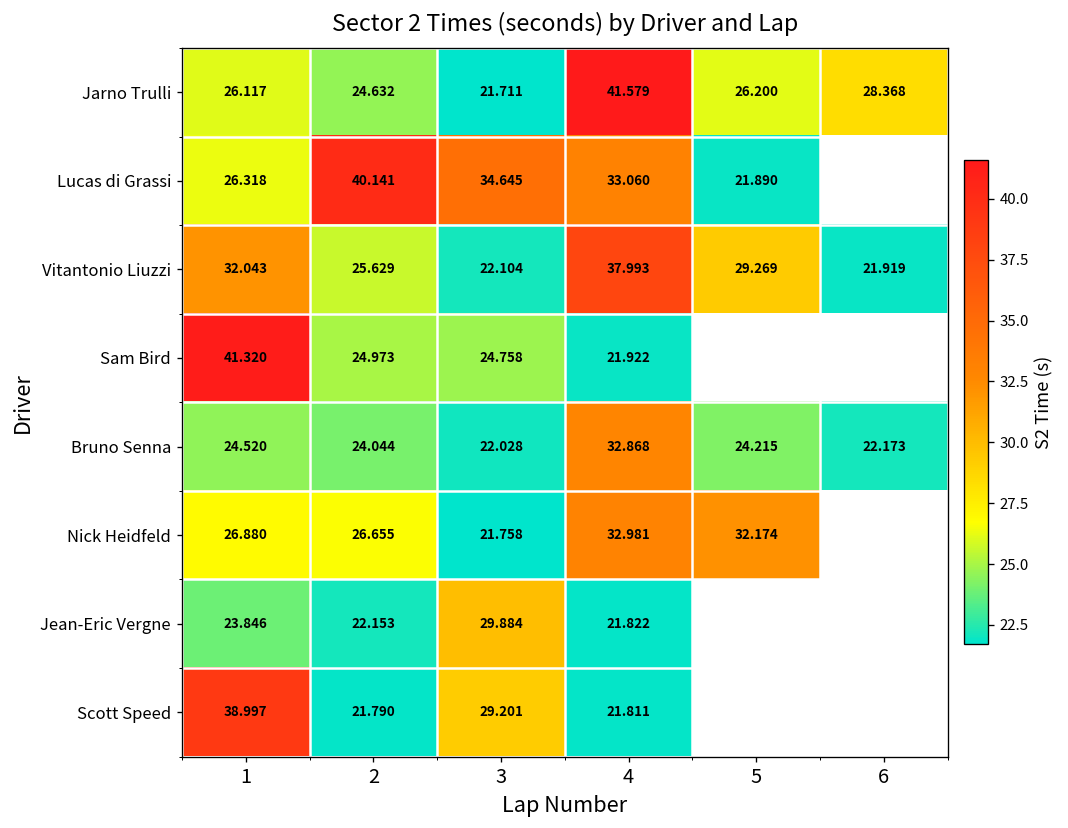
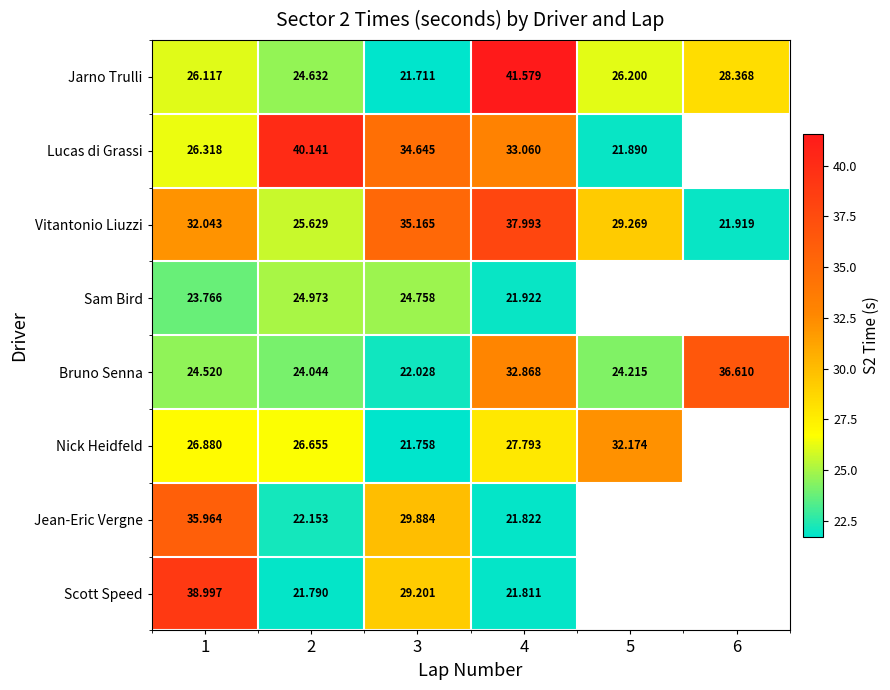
  {
    "Jarno Trulli": {
      "1": 26.117,
      "2": 24.632,
      "3": 21.711,
      "4": 41.579,
      "5": 26.200,
      "6": 28.368
    },
    "Lucas di Grassi": {
      "1": 26.318,
      "2": 40.141,
      "3": 34.645,
      "4": 33.060,
      "5": 21.890
    },
    "Vitantonio Liuzzi": {
      "1": 32.043,
      "2": 25.629,
-     "3": 22.104,
+     "3": 35.165,
      "4": 37.993,
      "5": 29.269,
      "6": 21.919
    },
    "Sam Bird": {
-     "1": 41.320,
+     "1": 23.766,
      "2": 24.973,
      "3": 24.758,
      "4": 21.922
    },
    "Bruno Senna": {
      "1": 24.520,
      "2": 24.044,
      "3": 22.028,
      "4": 32.868,
      "5": 24.215,
-     "6": 22.173
+     "6": 36.610
    },
    "Nick Heidfeld": {
      "1": 26.880,
      "2": 26.655,
      "3": 21.758,
-     "4": 32.981,
+     "4": 27.793,
      "5": 32.174
    },
    "Jean-Eric Vergne": {
-     "1": 23.846,
+     "1": 35.964,
      "2": 22.153,
      "3": 29.884,
      "4": 21.822
    },
    "Scott Speed": {
      "1": 38.997,
      "2": 21.790,
      "3": 29.201,
      "4": 21.811
    }
  }
